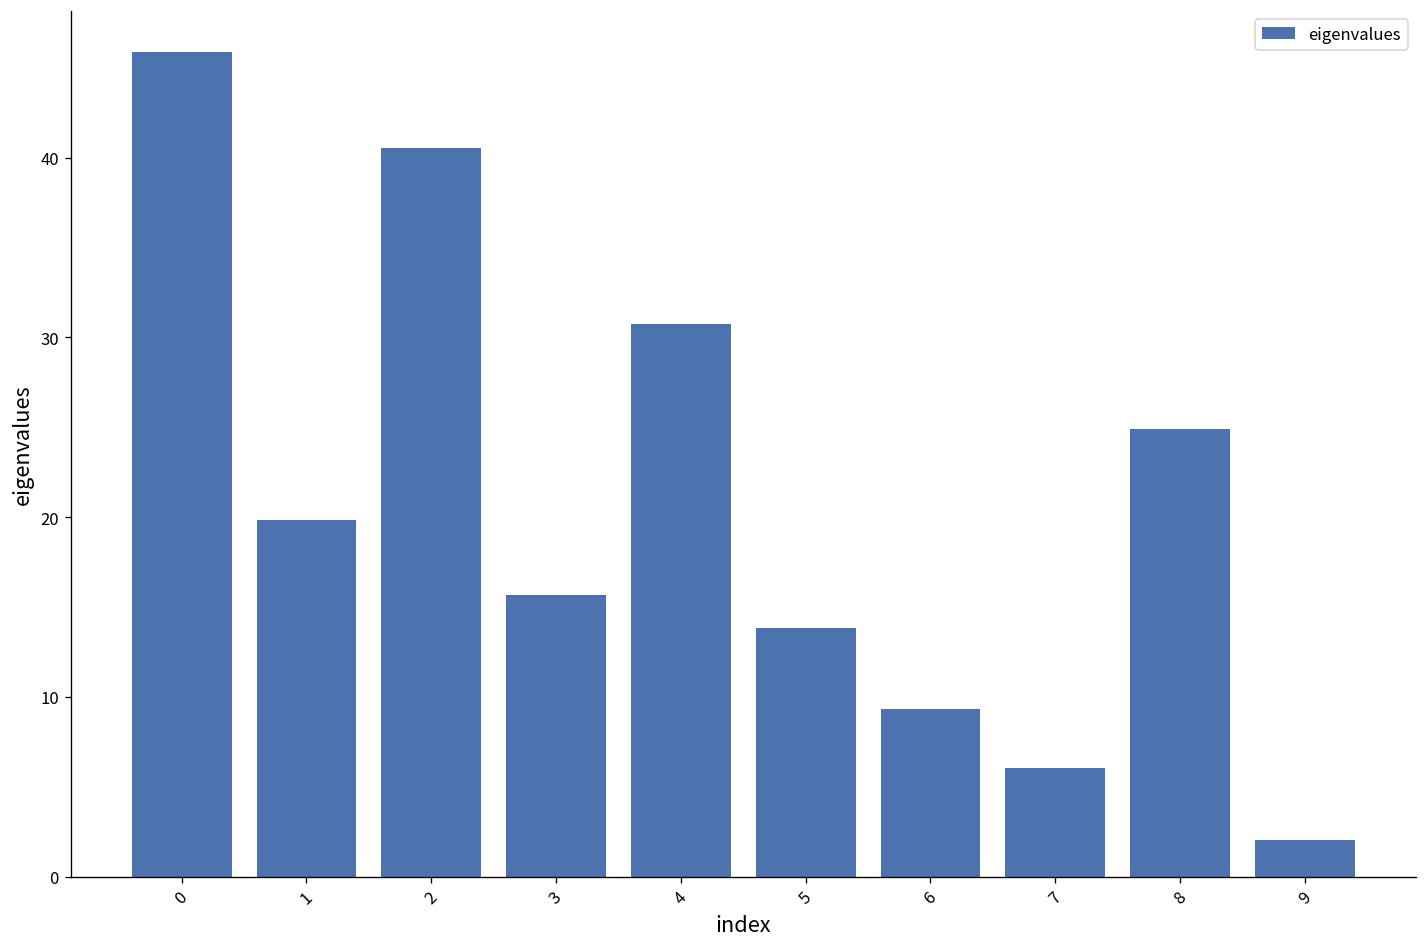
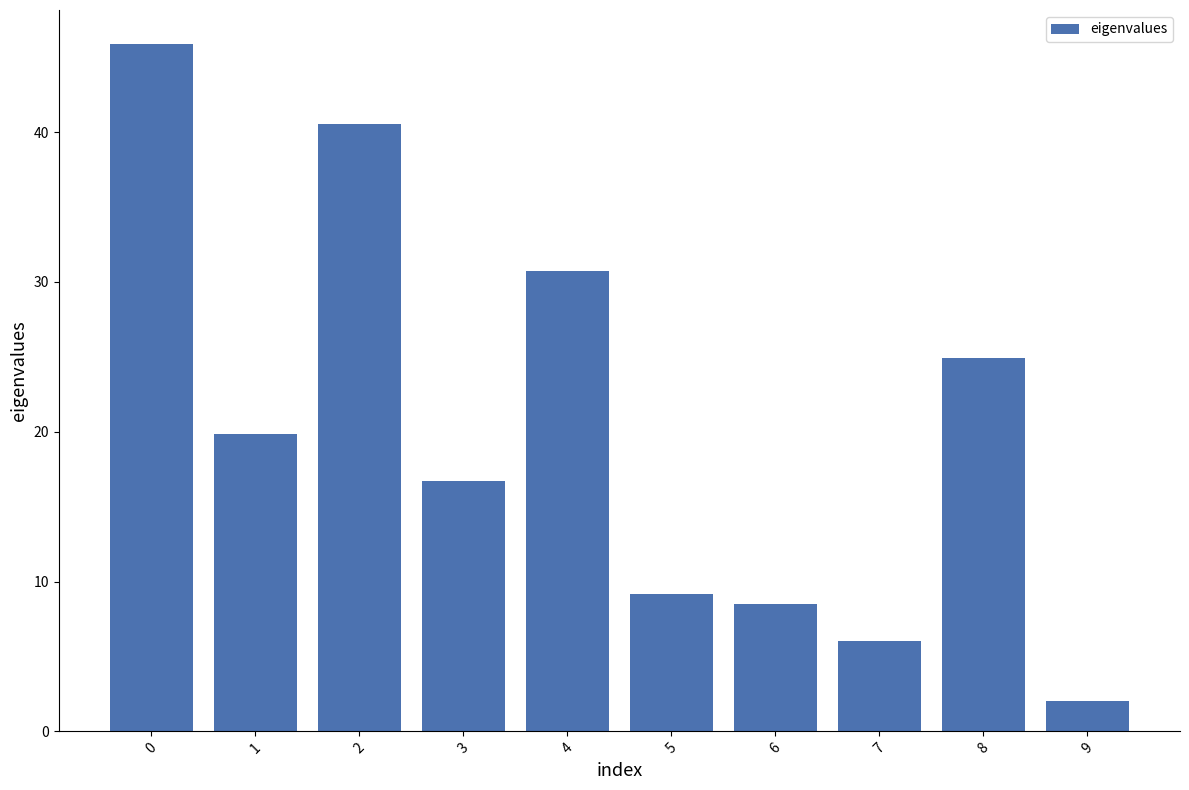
  {
    "0": 45.9,
    "1": 19.9,
    "2": 40.5,
-   "3": 15.7,
+   "3": 16.7,
    "4": 30.7,
-   "5": 13.8,
-   "6": 9.3,
+   "5": 9.2,
+   "6": 8.5,
    "7": 6.1,
    "8": 24.9,
    "9": 2.0
  }
